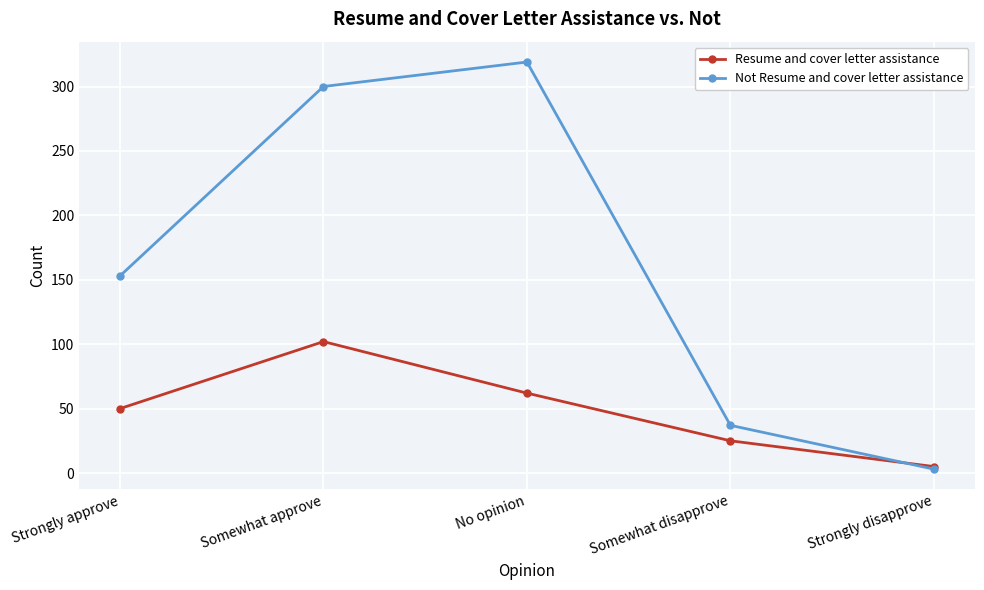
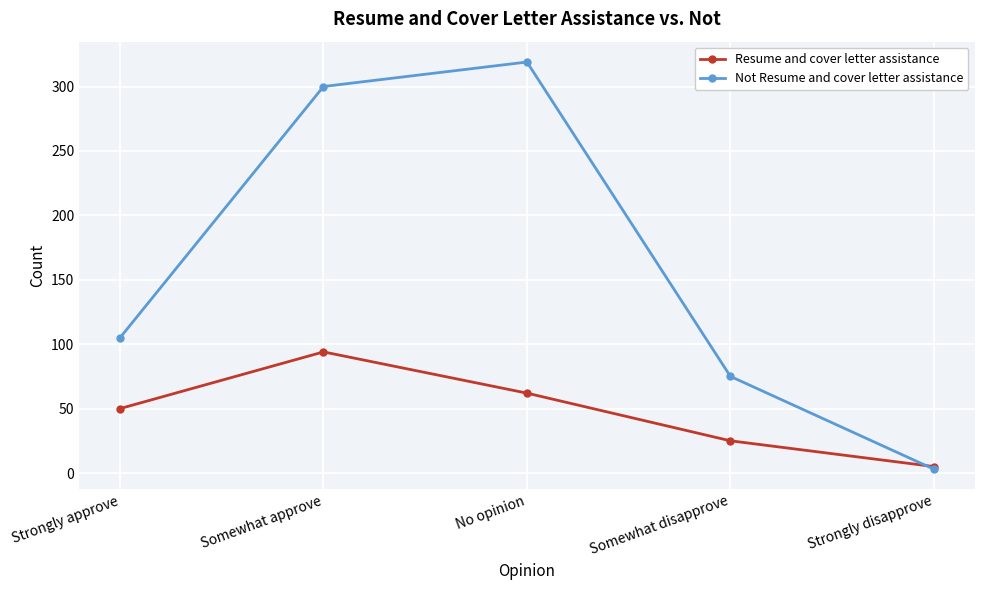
  {
    "Resume and cover letter assistance": {
      "Strongly approve": 50,
-     "Somewhat approve": 102,
+     "Somewhat approve": 94,
      "No opinion": 62,
      "Somewhat disapprove": 25
    },
    "Not Resume and cover letter assistance": {
-     "Strongly approve": 153,
+     "Strongly approve": 105,
      "Somewhat approve": 300,
      "No opinion": 319,
-     "Somewhat disapprove": 37
+     "Somewhat disapprove": 75
    }
  }
